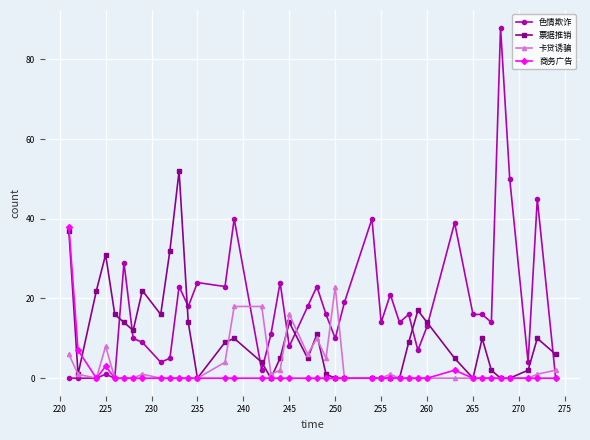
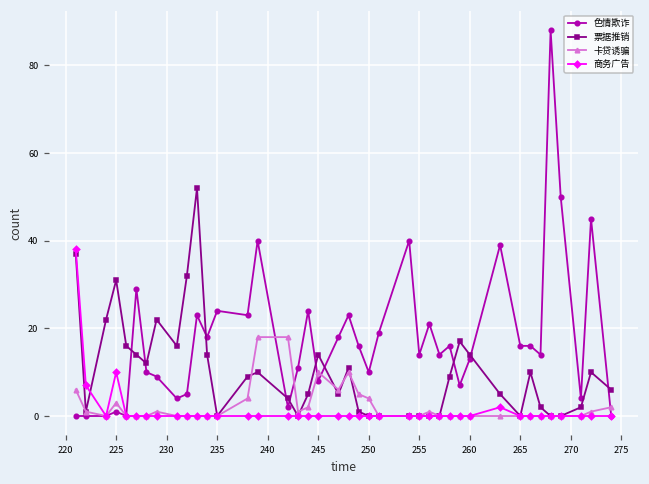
  {
    "卡贷诱骗": {
-     "225": 8,
-     "245": 16,
-     "250": 23
+     "225": 3,
+     "245": 10,
+     "250": 4
    },
    "商务广告": {
-     "225": 3,
+     "225": 10,
      "245": 0
    }
  }
